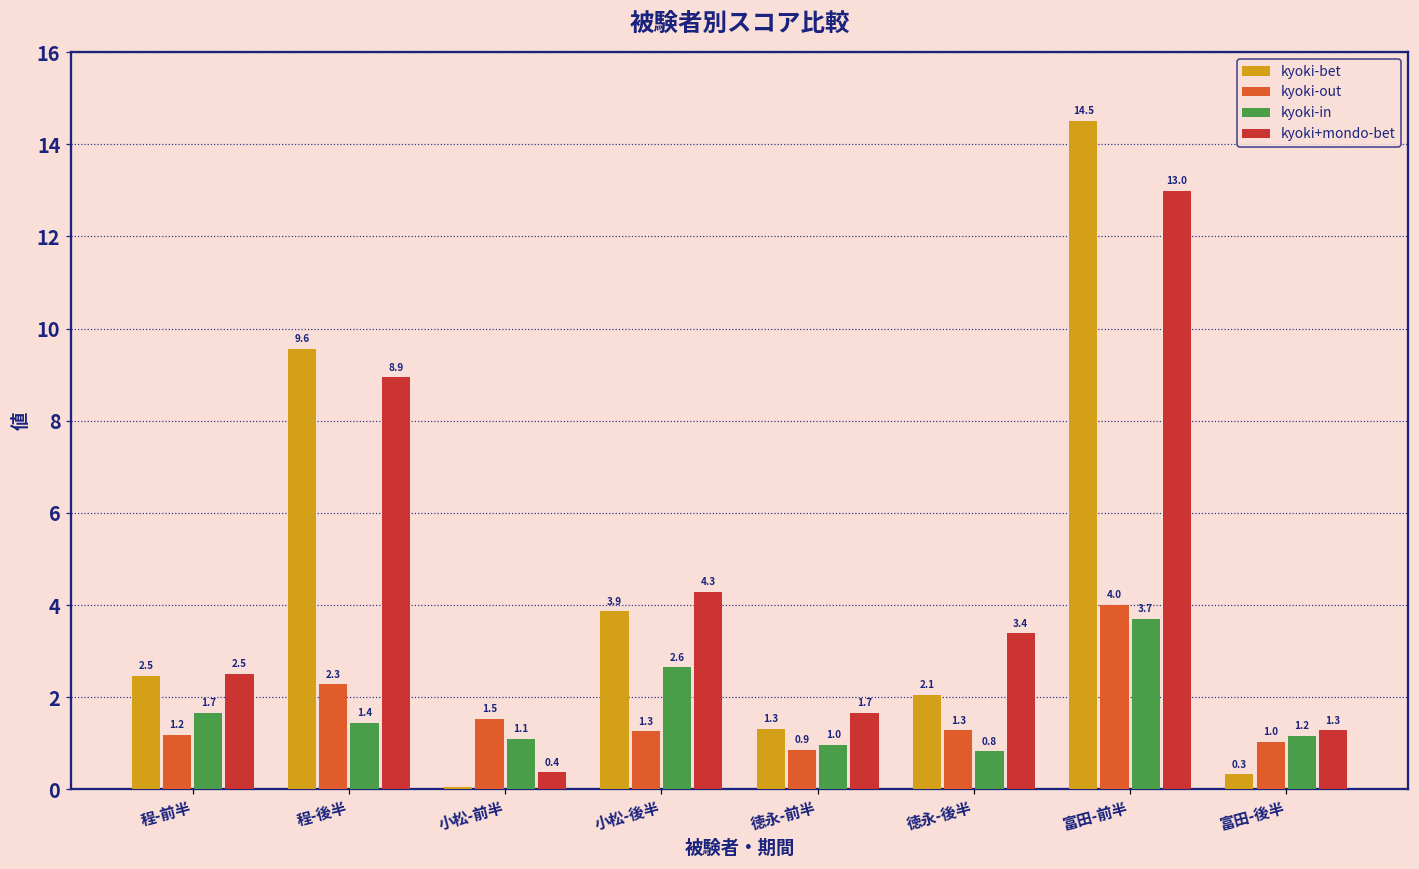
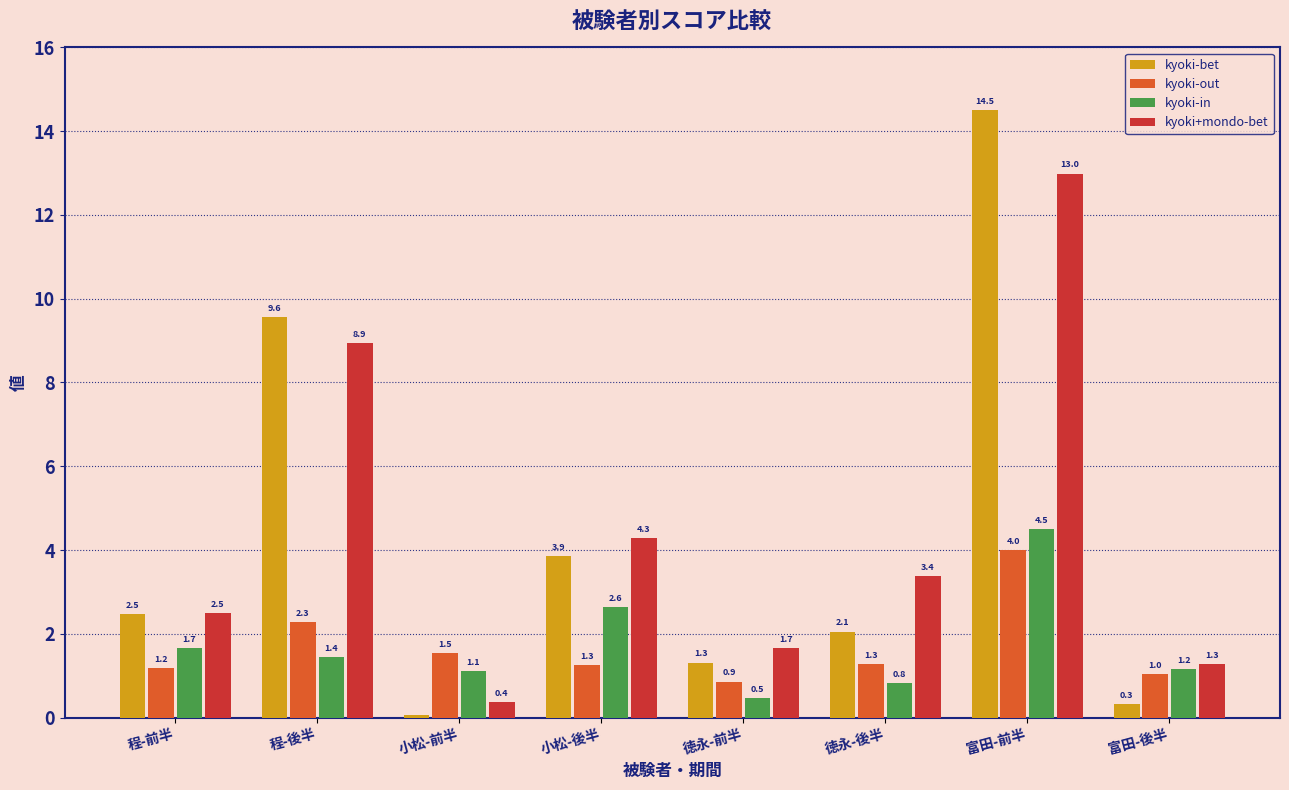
  {
    "kyoki-bet": {
      "程-前半": 2.5,
      "程-後半": 9.6,
      "小松-後半": 3.9,
      "徳永-前半": 1.3,
      "徳永-後半": 2.1,
      "富田-前半": 14.5,
      "富田-後半": 0.3
    },
    "kyoki-in": {
      "程-前半": 1.7,
      "程-後半": 1.4,
      "小松-前半": 1.1,
      "小松-後半": 2.6,
-     "徳永-前半": 1.0,
+     "徳永-前半": 0.5,
      "徳永-後半": 0.8,
-     "富田-前半": 3.7,
+     "富田-前半": 4.5,
      "富田-後半": 1.2
    }
  }
